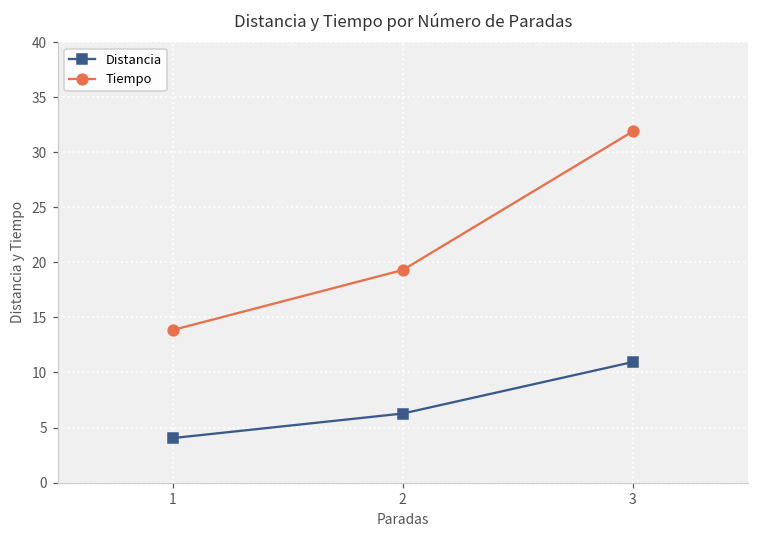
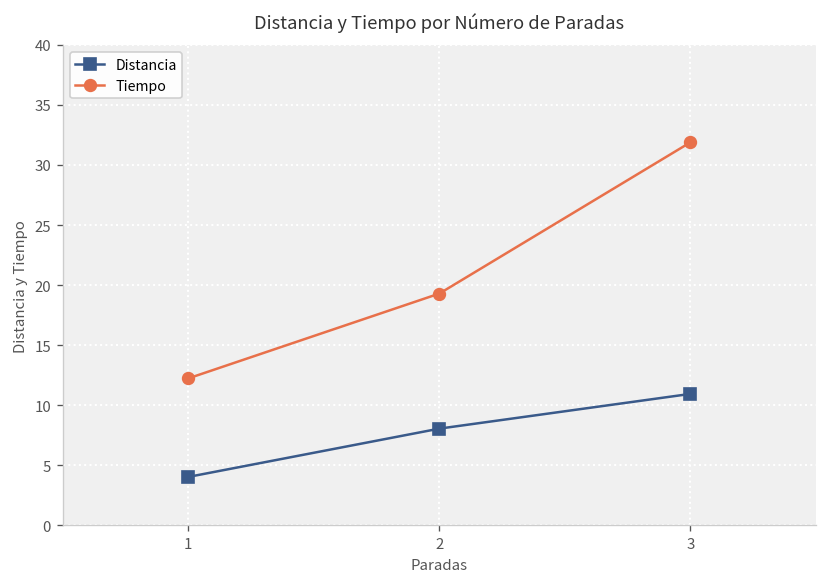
  {
    "Distancia": {
      "1": 4.0,
-     "2": 6.3,
+     "2": 8.1,
      "3": 11.0
    },
    "Tiempo": {
-     "1": 13.9,
+     "1": 12.2,
      "2": 19.3,
      "3": 31.9
    }
  }
